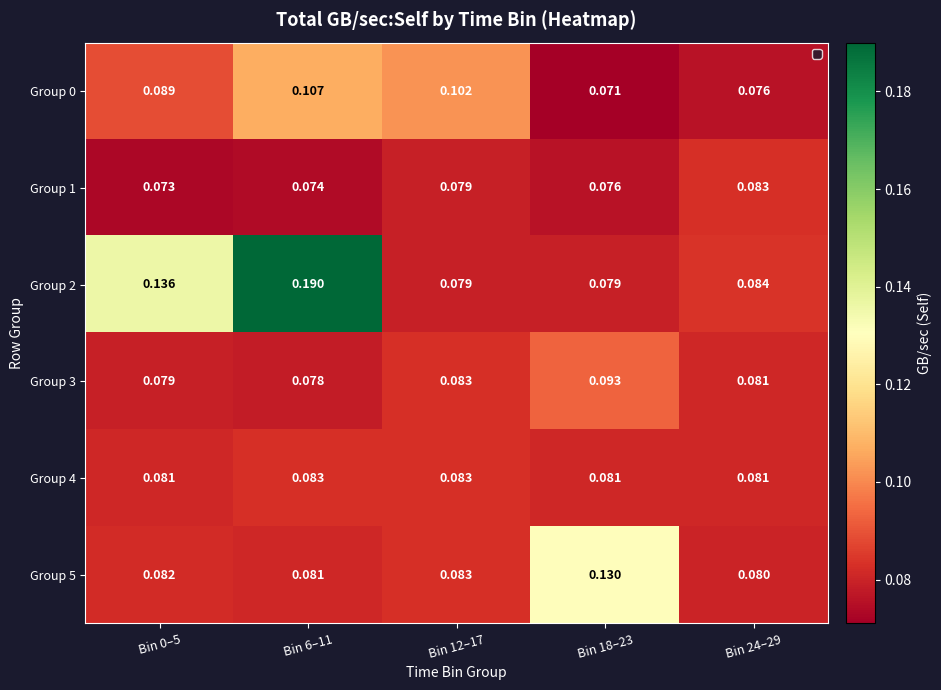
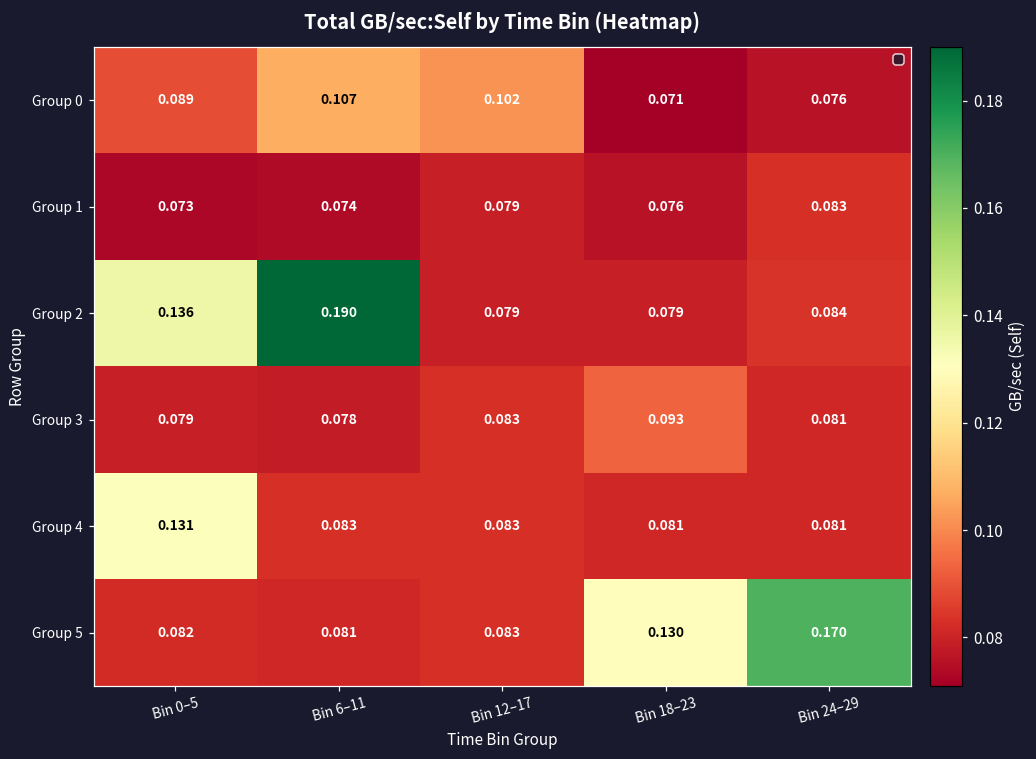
  {
    "Group 0": {
      "Bin 0–5": 0.089,
      "Bin 6–11": 0.107,
      "Bin 12–17": 0.102,
      "Bin 18–23": 0.071,
      "Bin 24–29": 0.076
    },
    "Group 1": {
      "Bin 0–5": 0.073,
      "Bin 6–11": 0.074,
      "Bin 12–17": 0.079,
      "Bin 18–23": 0.076,
      "Bin 24–29": 0.083
    },
    "Group 2": {
      "Bin 0–5": 0.136,
      "Bin 6–11": 0.190,
      "Bin 12–17": 0.079,
      "Bin 18–23": 0.079,
      "Bin 24–29": 0.084
    },
    "Group 3": {
      "Bin 0–5": 0.079,
      "Bin 6–11": 0.078,
      "Bin 12–17": 0.083,
      "Bin 18–23": 0.093,
      "Bin 24–29": 0.081
    },
    "Group 4": {
-     "Bin 0–5": 0.081,
+     "Bin 0–5": 0.131,
      "Bin 6–11": 0.083,
      "Bin 12–17": 0.083,
      "Bin 18–23": 0.081,
      "Bin 24–29": 0.081
    },
    "Group 5": {
      "Bin 0–5": 0.082,
      "Bin 6–11": 0.081,
      "Bin 12–17": 0.083,
      "Bin 18–23": 0.130,
-     "Bin 24–29": 0.080
+     "Bin 24–29": 0.170
    }
  }
